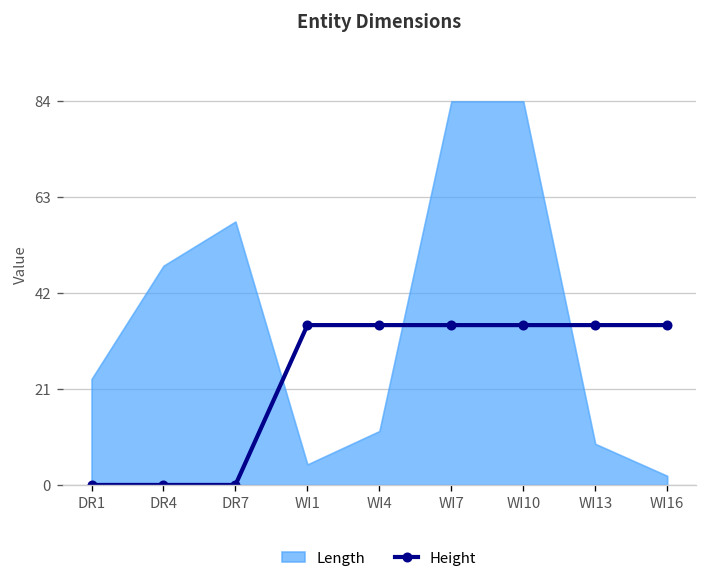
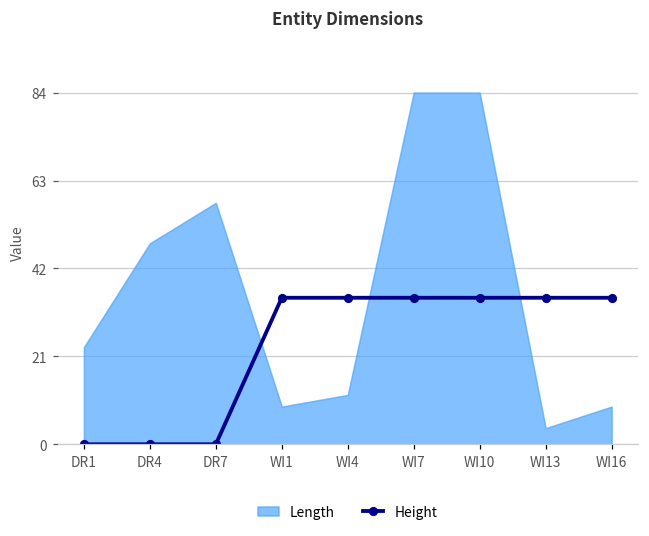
  {
    "Height": {
      "DR1": 0,
      "DR4": 0,
      "DR7": 0,
      "WI1": 35,
      "WI4": 35,
      "WI7": 35,
      "WI10": 35,
      "WI13": 35,
      "WI16": 35
    },
    "Length": {
      "DR1": 23,
      "DR4": 48,
      "DR7": 58,
-     "WI1": 5,
+     "WI1": 9,
      "WI4": 12,
      "WI7": 84,
      "WI10": 84,
-     "WI13": 9,
-     "WI16": 2
+     "WI13": 4,
+     "WI16": 9
    }
  }
